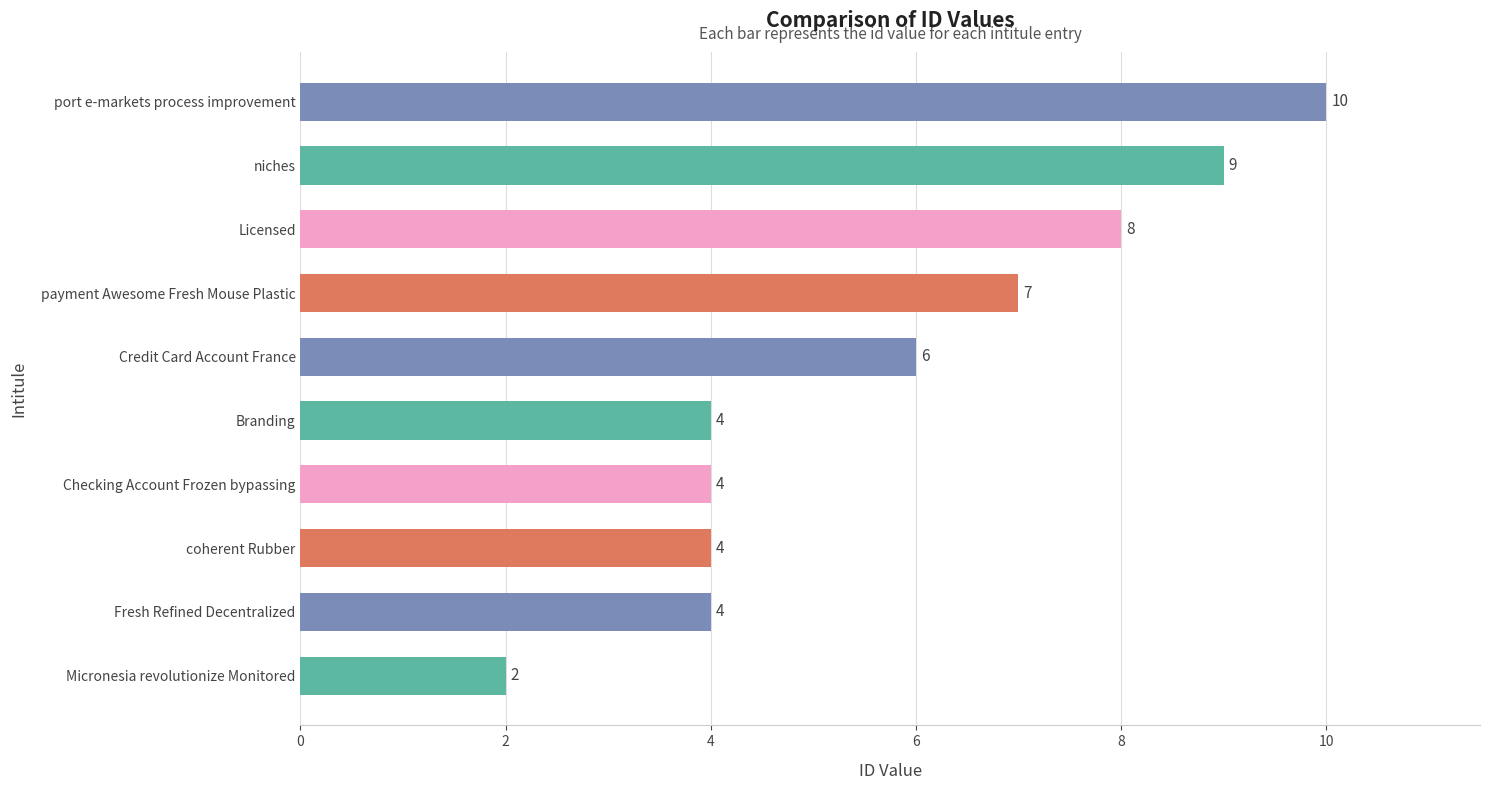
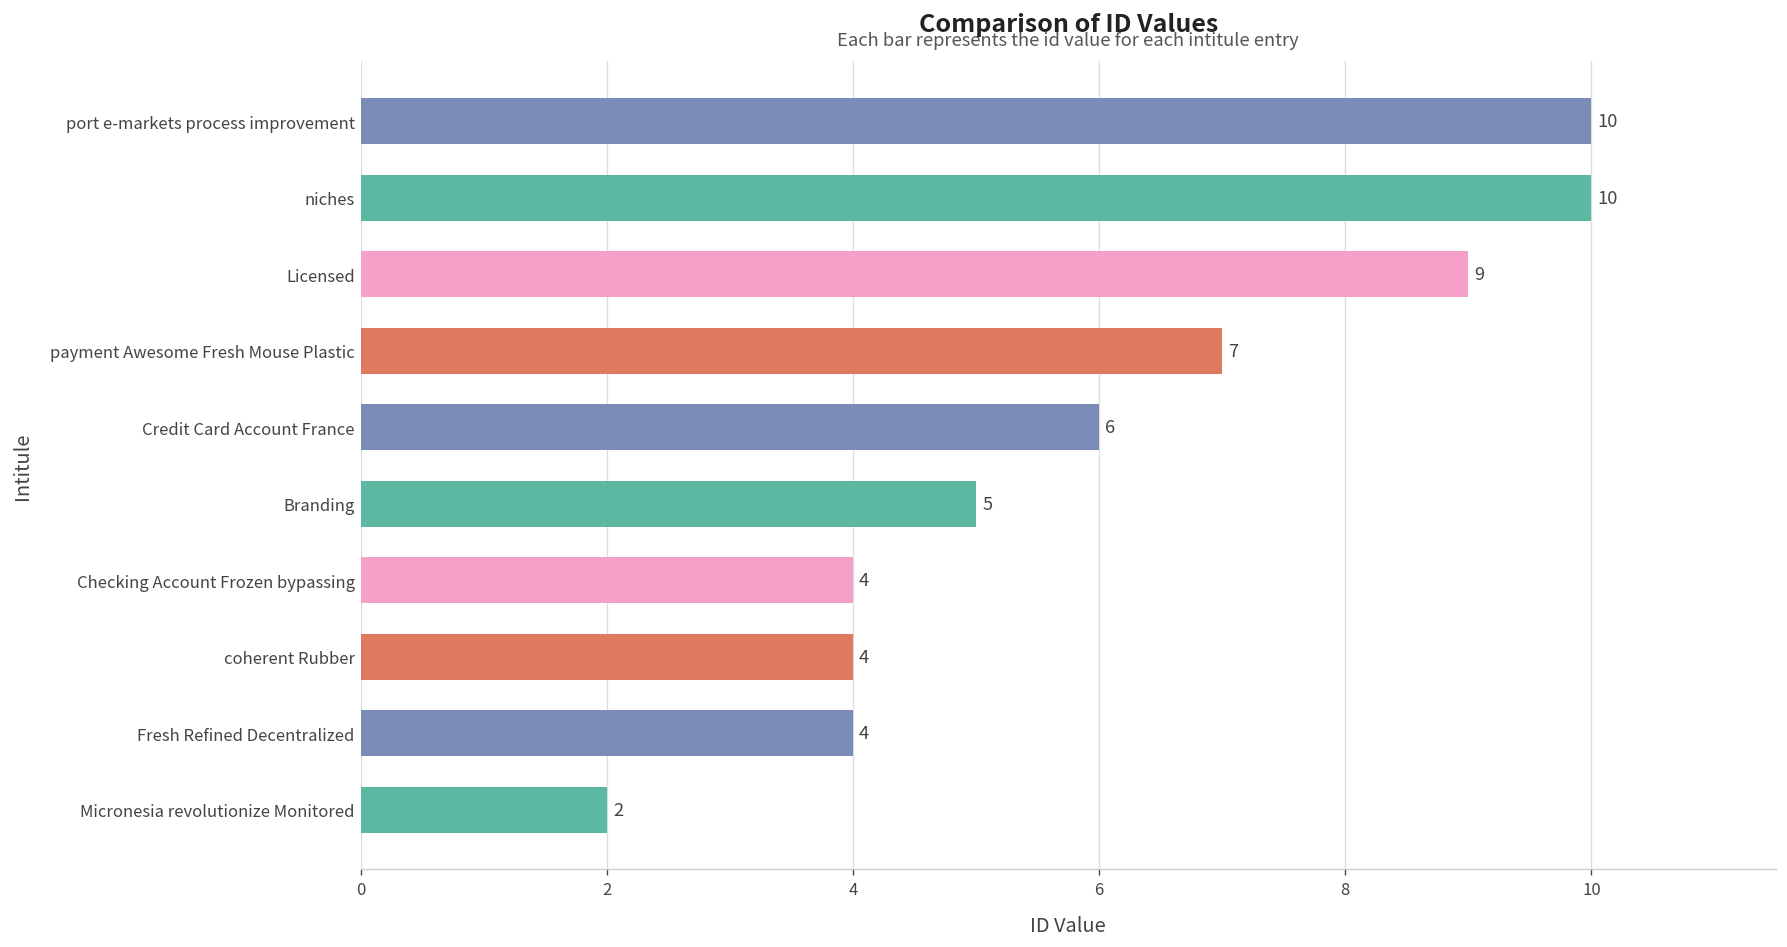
  {
    "port e-markets process improvement": 10,
-   "niches": 9,
-   "Licensed": 8,
+   "niches": 10,
+   "Licensed": 9,
    "payment Awesome Fresh Mouse Plastic": 7,
    "Credit Card Account France": 6,
-   "Branding": 4,
+   "Branding": 5,
    "Checking Account Frozen bypassing": 4,
    "coherent Rubber": 4,
    "Fresh Refined Decentralized": 4,
    "Micronesia revolutionize Monitored": 2
  }
